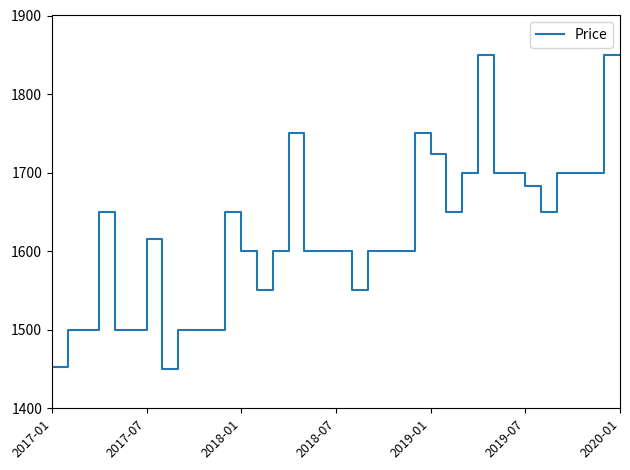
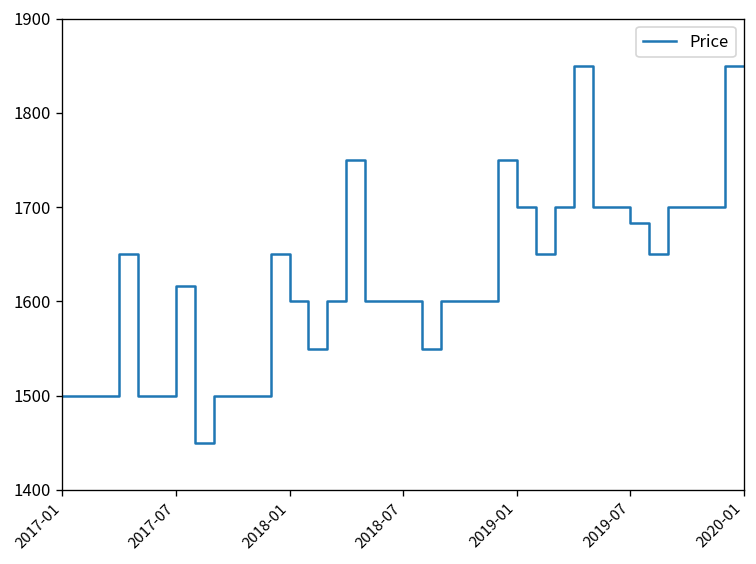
  {
-   "2017-01": 1450,
+   "2017-01": 1500,
    "2017-07": 1620,
    "2018-01": 1600,
    "2018-07": 1600,
-   "2019-01": 1720,
+   "2019-01": 1700,
    "2019-07": 1680,
    "2020-01": 1850
  }
